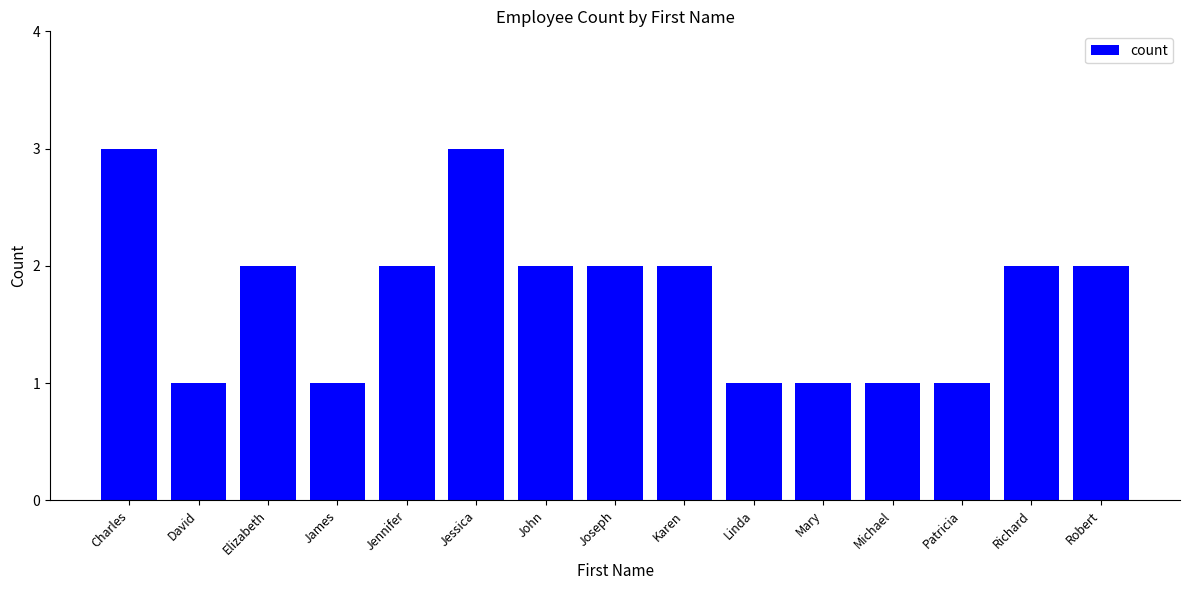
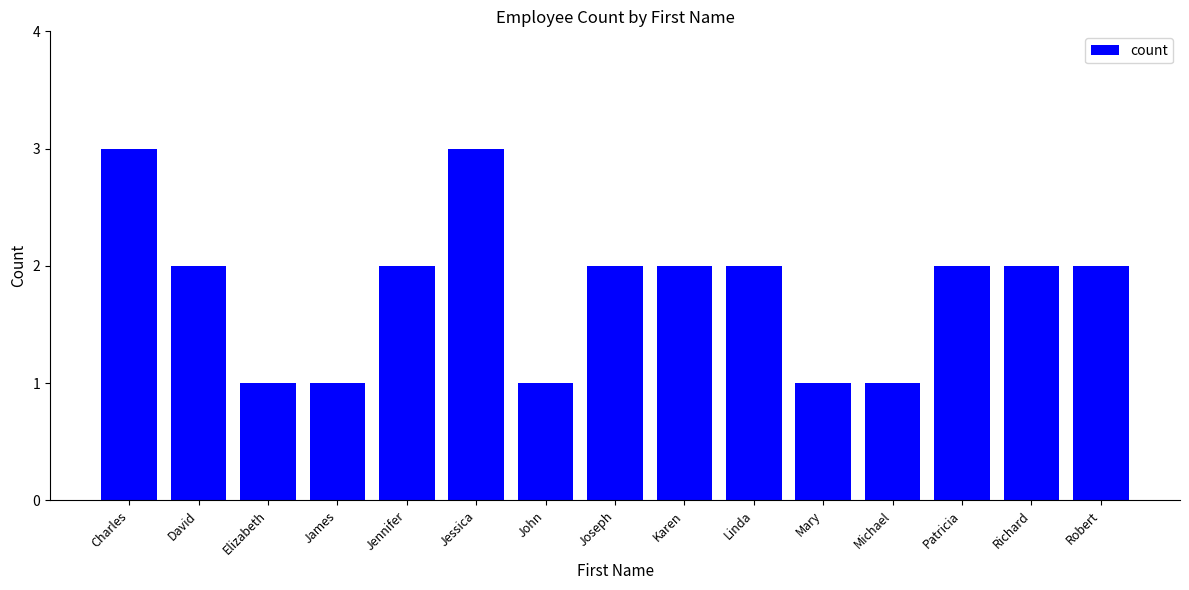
  {
    "Charles": 3,
-   "David": 1,
-   "Elizabeth": 2,
+   "David": 2,
+   "Elizabeth": 1,
    "James": 1,
    "Jennifer": 2,
    "Jessica": 3,
-   "John": 2,
+   "John": 1,
    "Joseph": 2,
    "Karen": 2,
-   "Linda": 1,
+   "Linda": 2,
    "Mary": 1,
    "Michael": 1,
-   "Patricia": 1,
+   "Patricia": 2,
    "Richard": 2,
    "Robert": 2
  }
